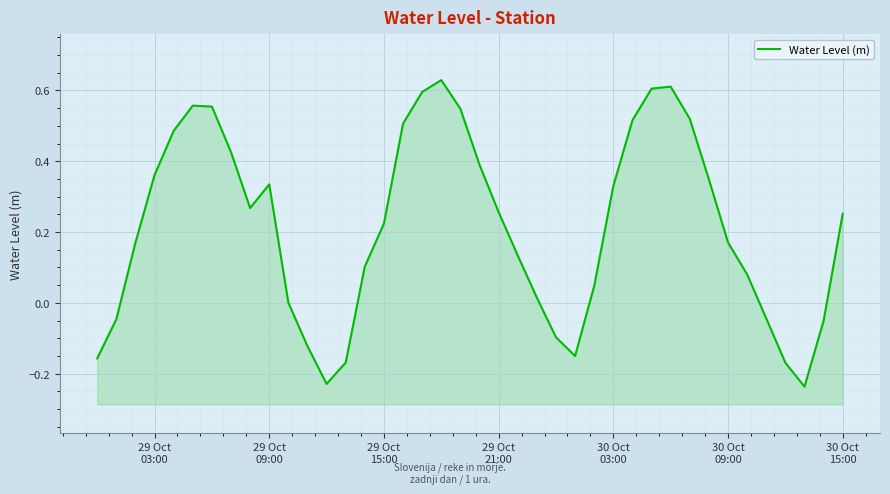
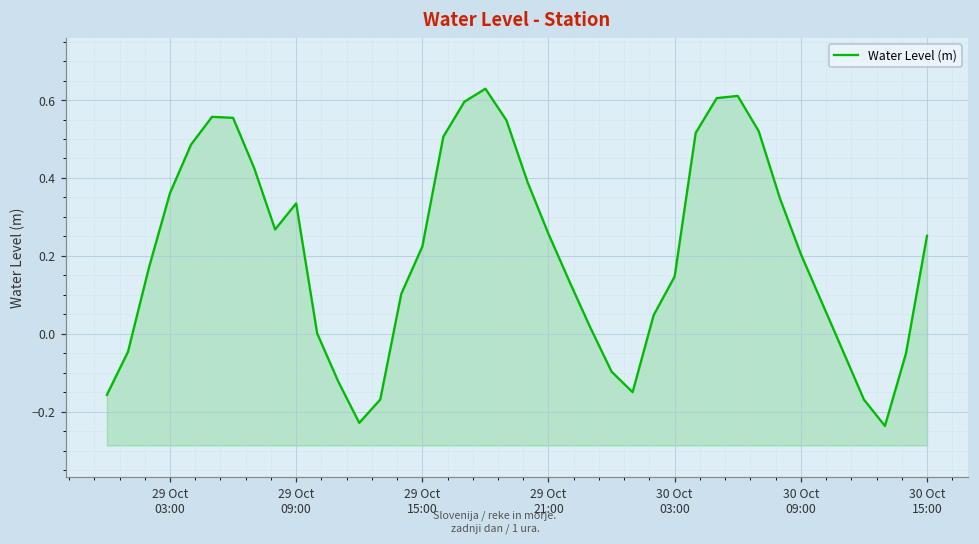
  {
    "29 Oct 03:00": 0.36,
    "29 Oct 09:00": 0.33,
    "29 Oct 15:00": 0.22,
    "29 Oct 21:00": 0.26,
-   "30 Oct 03:00": 0.33,
-   "30 Oct 09:00": 0.17,
+   "30 Oct 03:00": 0.15,
+   "30 Oct 09:00": 0.20,
    "30 Oct 15:00": 0.25
  }
